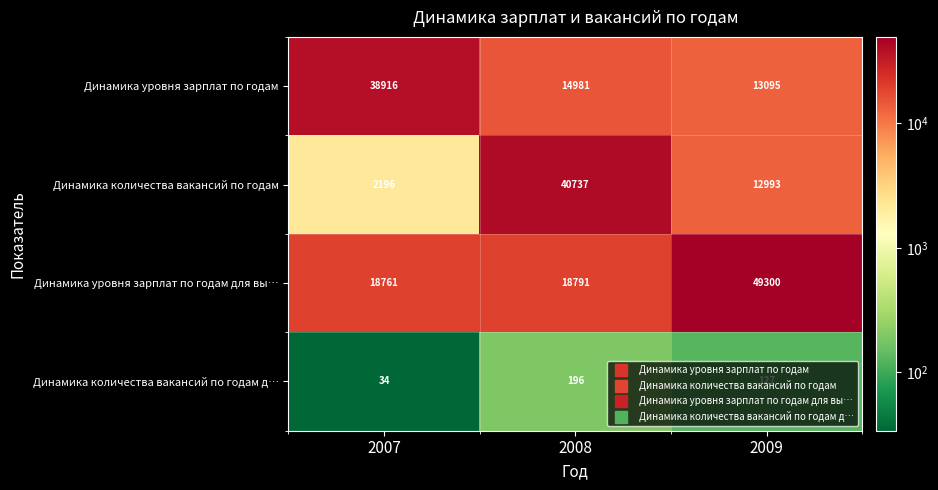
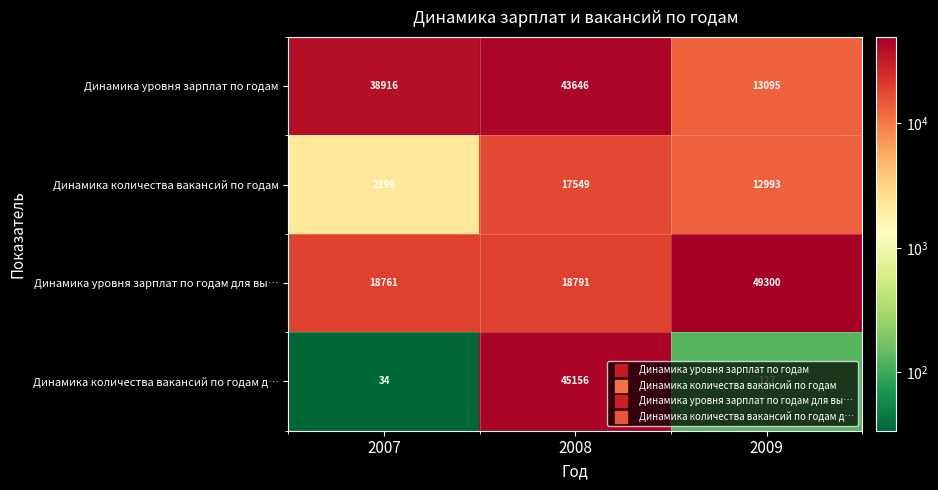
  {
    "Динамика уровня зарплат по годам": {
      "2007": 38916,
-     "2008": 14981,
+     "2008": 43646,
      "2009": 13095
    },
    "Динамика количества вакансий по годам": {
      "2007": 2196,
-     "2008": 40737,
+     "2008": 17549,
      "2009": 12993
    },
    "Динамика уровня зарплат по годам для вы…": {
      "2007": 18761,
      "2008": 18791,
      "2009": 49300
    },
    "Динамика количества вакансий по годам д…": {
      "2007": 34,
-     "2008": 196
+     "2008": 45156
    }
  }
